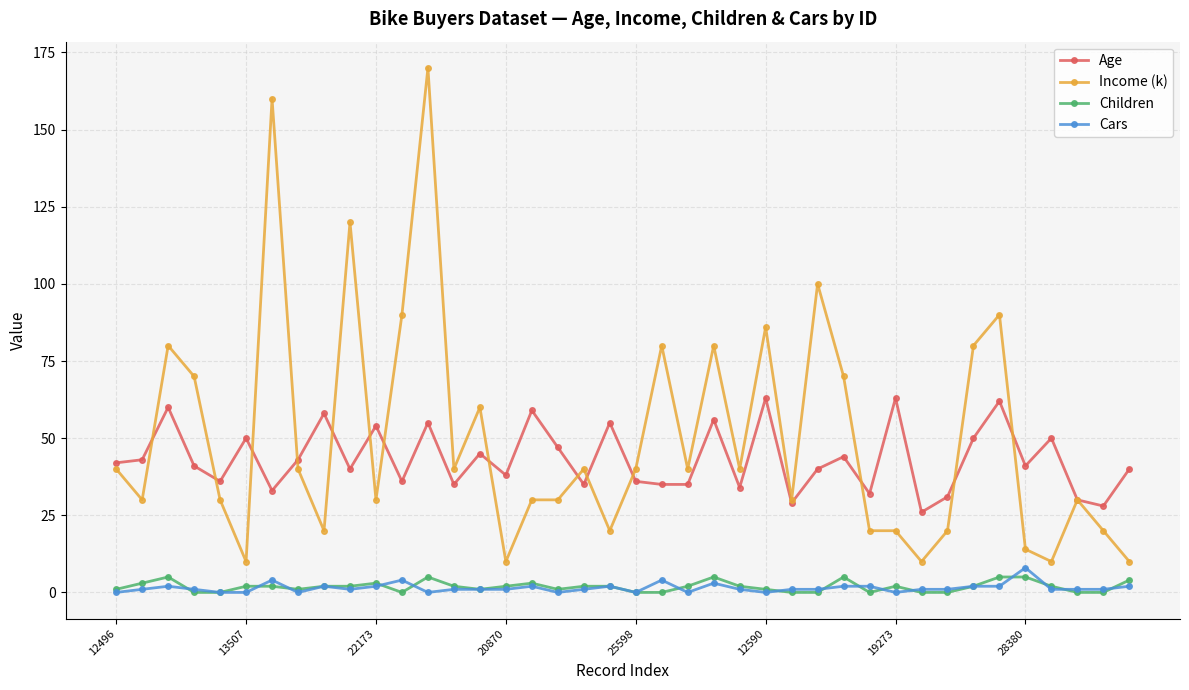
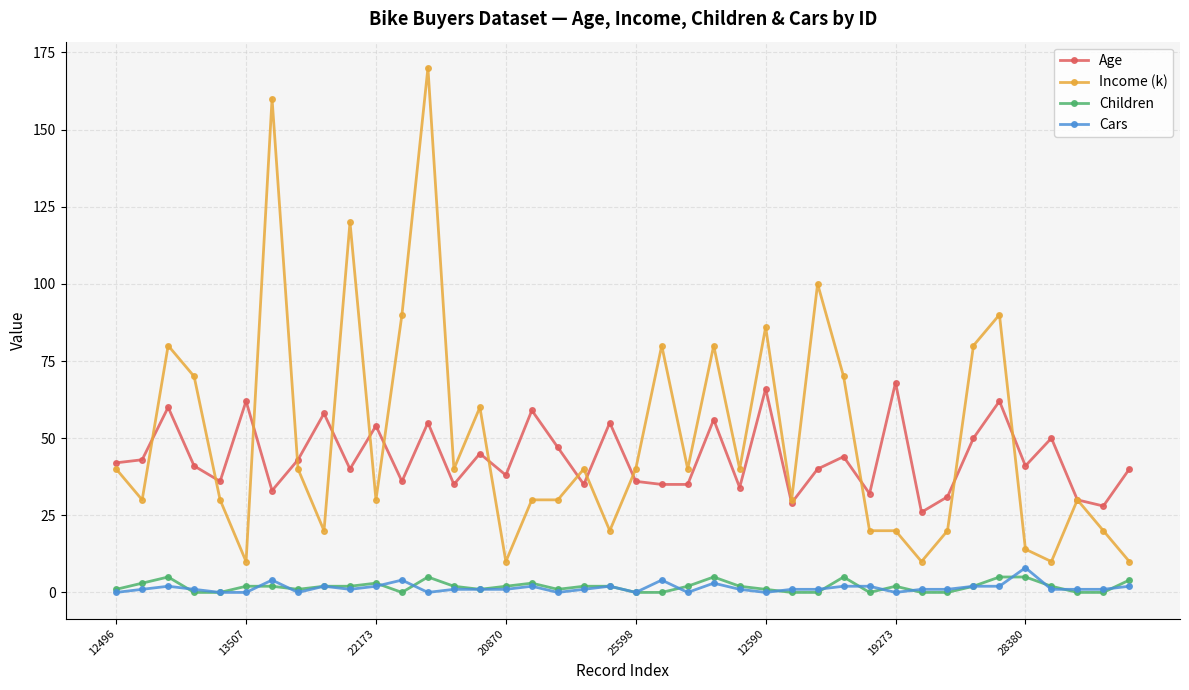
  {
    "Age": {
      "12496": 42,
-     "13507": 50,
+     "13507": 62,
      "22173": 54,
      "20870": 38,
      "25598": 36,
-     "12590": 63,
-     "19273": 63,
+     "12590": 66,
+     "19273": 68,
      "28380": 41
    },
    "Income (k)": {
      "12496": 40,
      "13507": 10,
      "22173": 30,
      "20870": 10,
      "25598": 40,
      "12590": 86,
      "19273": 20,
      "28380": 14
    },
    "Children": {
      "12496": 1,
      "13507": 2,
      "22173": 3,
      "20870": 2,
      "12590": 1,
      "19273": 2,
      "28380": 5
    },
    "Cars": {
      "12496": 0,
      "13507": 0,
      "22173": 2,
      "20870": 1,
      "12590": 0,
      "19273": 0,
      "28380": 8
    }
  }
